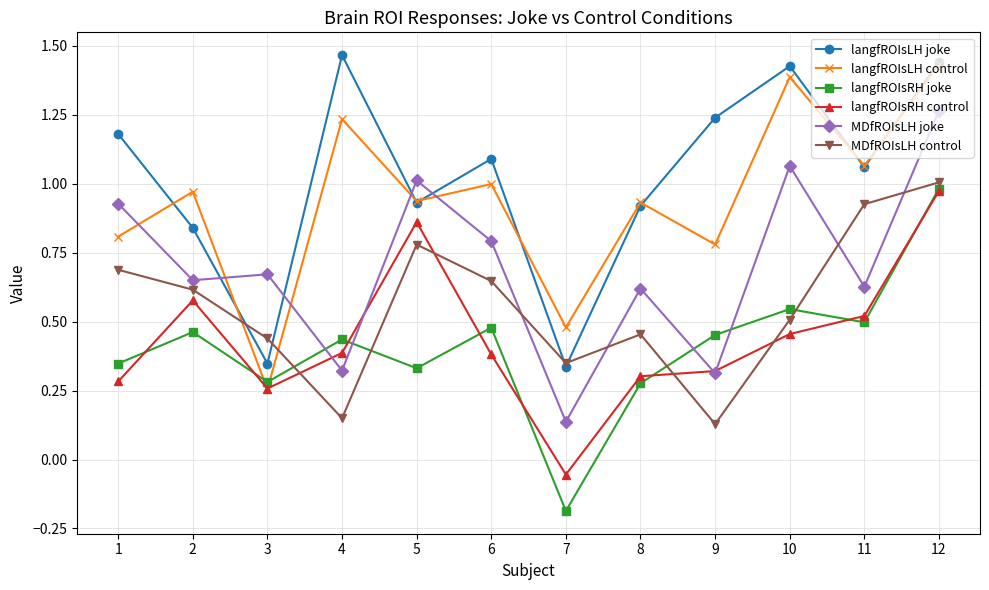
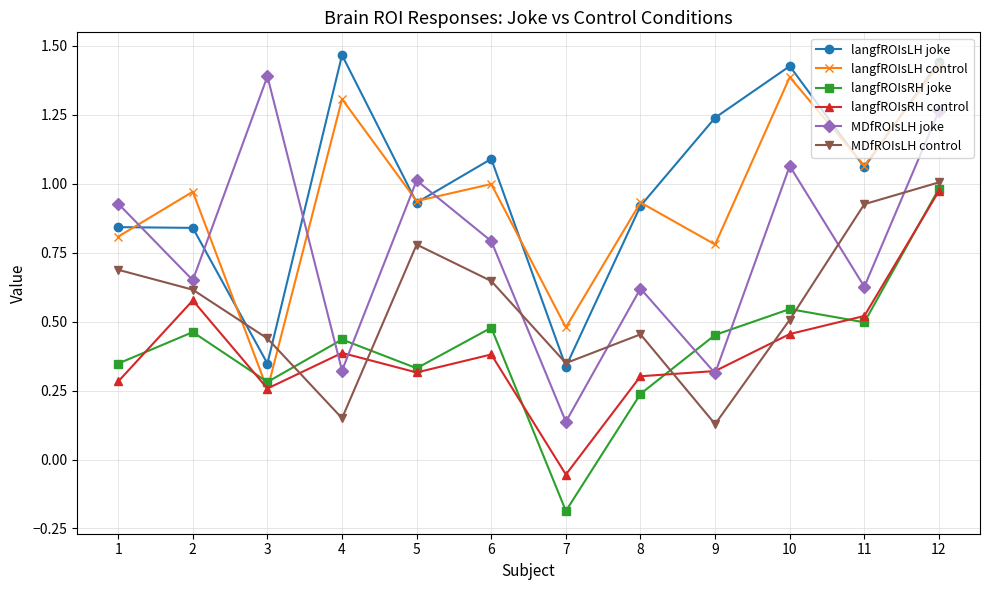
  {
    "langfROIsLH joke": {
-     "1": 1.18,
+     "1": 0.84,
      "2": 0.84,
      "3": 0.35,
      "4": 1.47,
      "6": 1.09,
      "7": 0.34,
      "8": 0.92,
      "9": 1.24,
      "10": 1.43
    },
    "langfROIsLH control": {
      "1": 0.81,
      "2": 0.97,
-     "4": 1.23,
+     "4": 1.31,
      "6": 1.00,
      "7": 0.48,
      "8": 0.93,
      "9": 0.78,
      "10": 1.39
    },
    "langfROIsRH joke": {
      "1": 0.35,
      "2": 0.46,
      "3": 0.28,
      "4": 0.44,
      "5": 0.33,
      "6": 0.48,
      "7": -0.19,
-     "8": 0.28,
+     "8": 0.24,
      "9": 0.45,
      "10": 0.55,
      "11": 0.50
    },
    "langfROIsRH control": {
      "1": 0.28,
      "2": 0.58,
      "4": 0.39,
-     "5": 0.86,
+     "5": 0.32,
      "6": 0.38,
      "7": -0.05,
      "8": 0.30,
      "10": 0.45,
      "11": 0.52
    },
    "MDfROIsLH joke": {
      "1": 0.93,
      "2": 0.65,
-     "3": 0.67,
+     "3": 1.39,
      "4": 0.32,
      "5": 1.01,
      "6": 0.79,
      "7": 0.14,
      "8": 0.62,
      "10": 1.06,
      "11": 0.63
    },
    "MDfROIsLH control": {
      "1": 0.69,
      "2": 0.62,
      "3": 0.44,
      "4": 0.15,
      "5": 0.78,
      "6": 0.65,
      "7": 0.35,
      "8": 0.45,
      "9": 0.13,
      "10": 0.51,
      "11": 0.93,
      "12": 1.01
    }
  }
